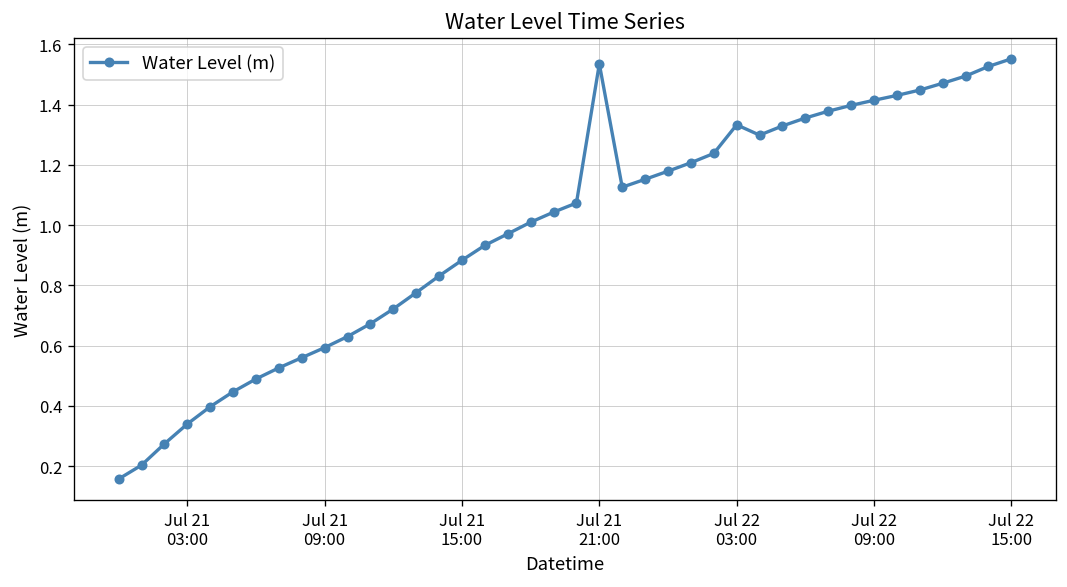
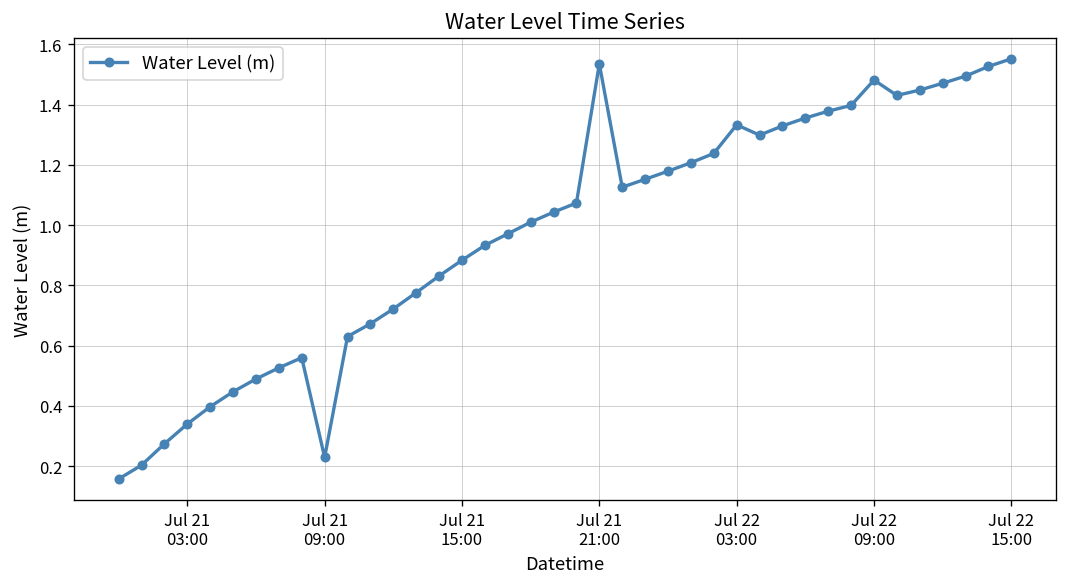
  {
    "Jul 21 03:00": 0.34,
-   "Jul 21 09:00": 0.59,
+   "Jul 21 09:00": 0.23,
    "Jul 21 15:00": 0.88,
    "Jul 21 21:00": 1.54,
    "Jul 22 03:00": 1.33,
-   "Jul 22 09:00": 1.41,
+   "Jul 22 09:00": 1.48,
    "Jul 22 15:00": 1.55
  }
